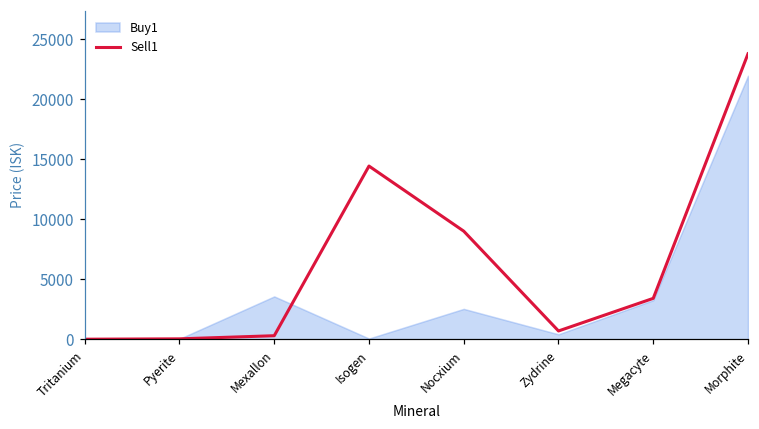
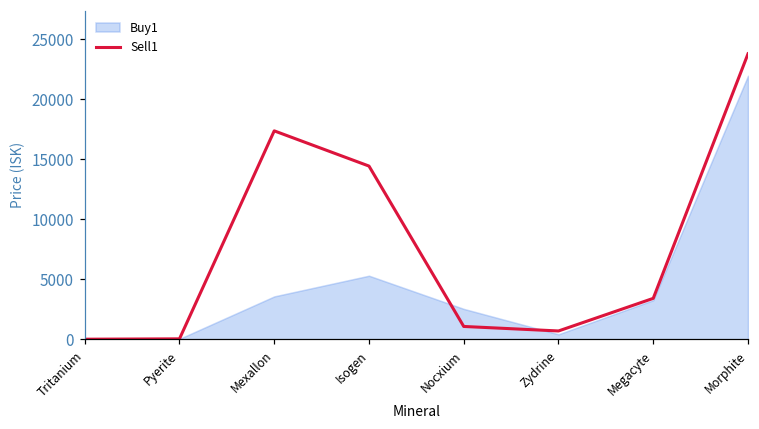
  {
    "Sell1": {
-     "Mexallon": 300,
+     "Mexallon": 17400,
      "Isogen": 14400,
-     "Nocxium": 9000,
+     "Nocxium": 1100,
      "Zydrine": 700,
      "Morphite": 23800
    },
    "Buy1": {
      "Mexallon": 3600,
-     "Isogen": 100,
+     "Isogen": 5300,
      "Nocxium": 2500,
      "Zydrine": 400,
      "Morphite": 22000
    }
  }
